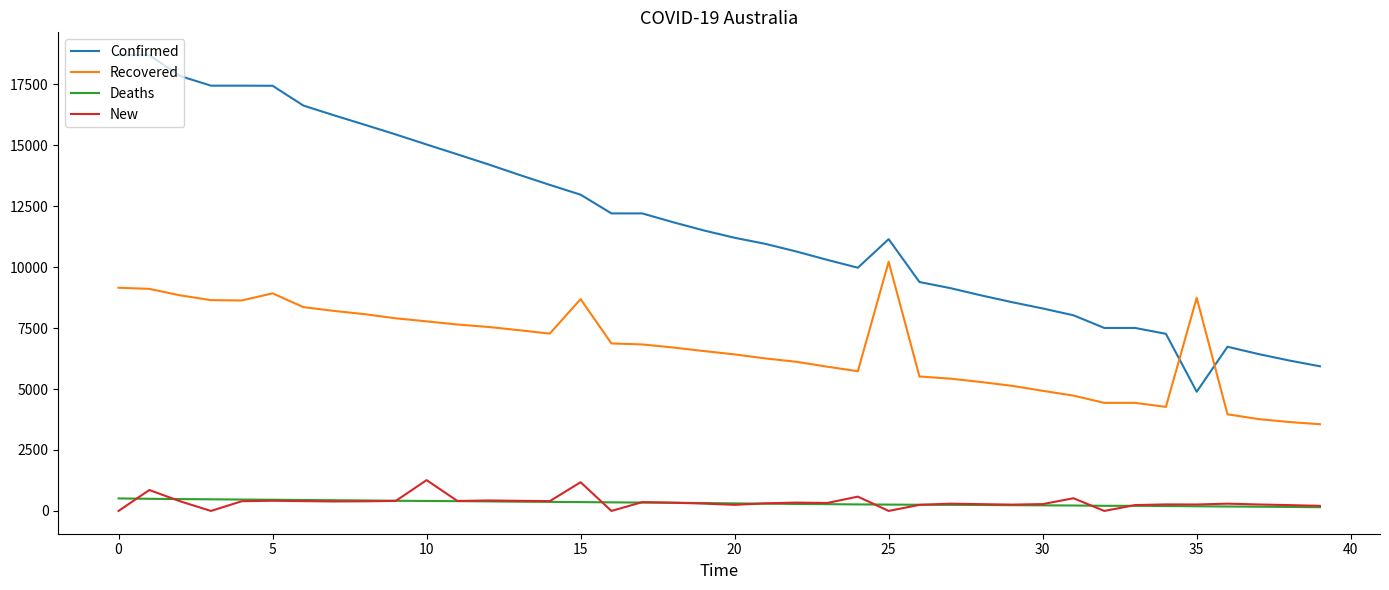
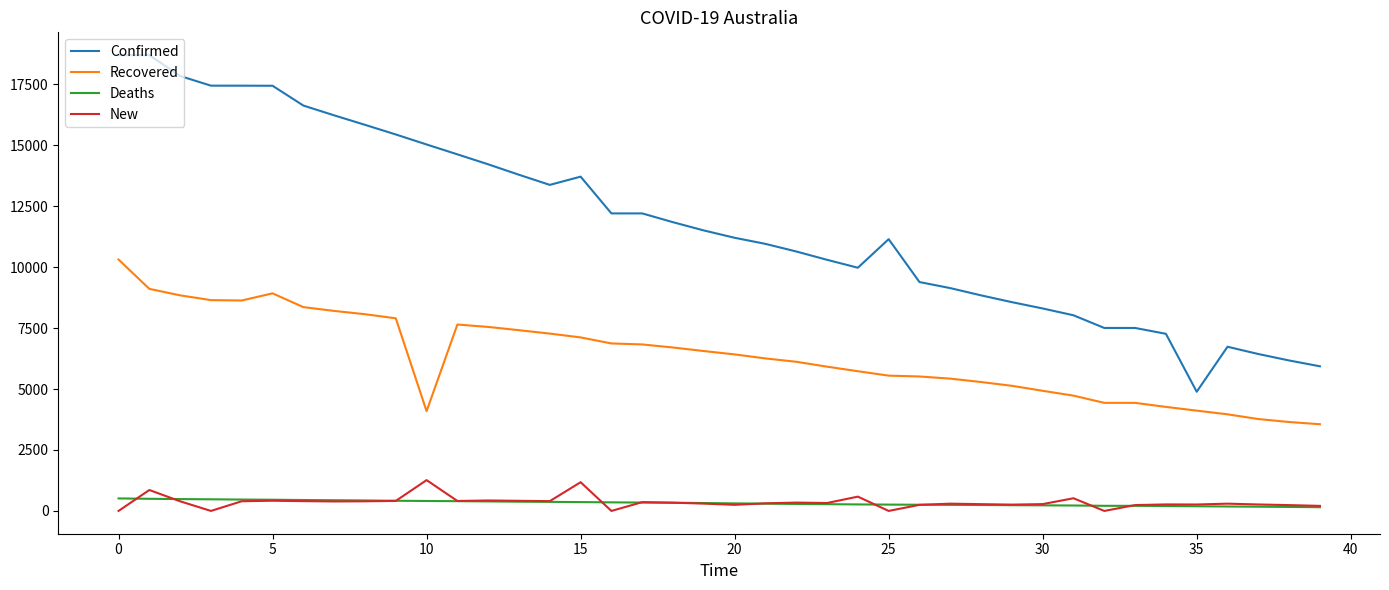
  {
    "Confirmed": {
      "5": 17400,
      "10": 15000,
-     "15": 13000,
+     "15": 13700,
      "20": 11200,
      "25": 11200,
      "30": 8300,
      "35": 4900
    },
    "Recovered": {
-     "0": 9200,
+     "0": 10300,
      "5": 8900,
-     "10": 7800,
-     "15": 8700,
+     "10": 4100,
+     "15": 7100,
      "20": 6400,
-     "25": 10200,
+     "25": 5600,
      "30": 4900,
-     "35": 8700
+     "35": 4100
    },
    "Deaths": {
      "0": 500,
      "10": 400,
      "15": 400,
      "25": 300
    },
    "New": {
      "0": 0,
      "10": 1300,
      "15": 1200,
      "25": 0
    }
  }
